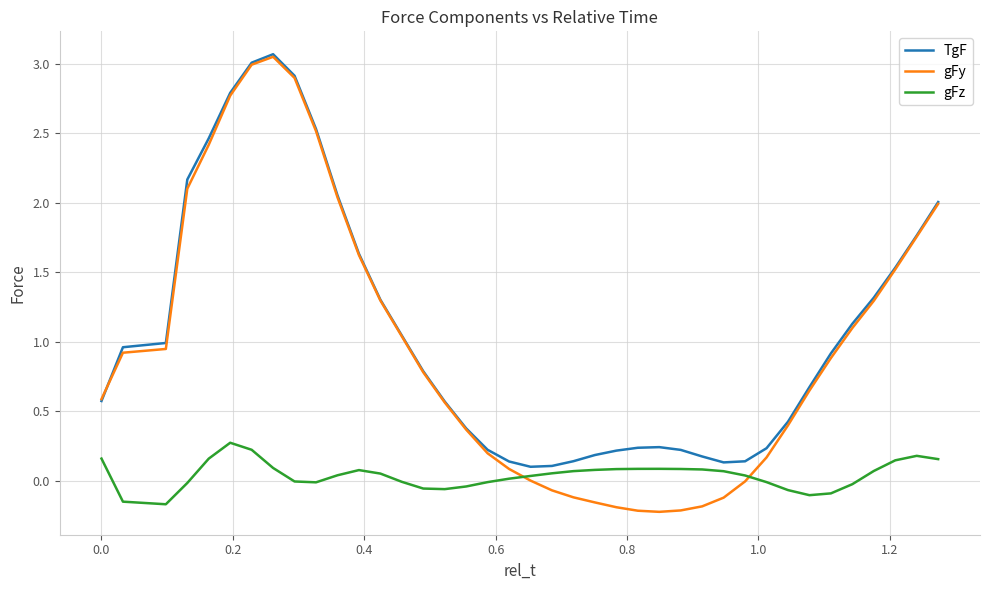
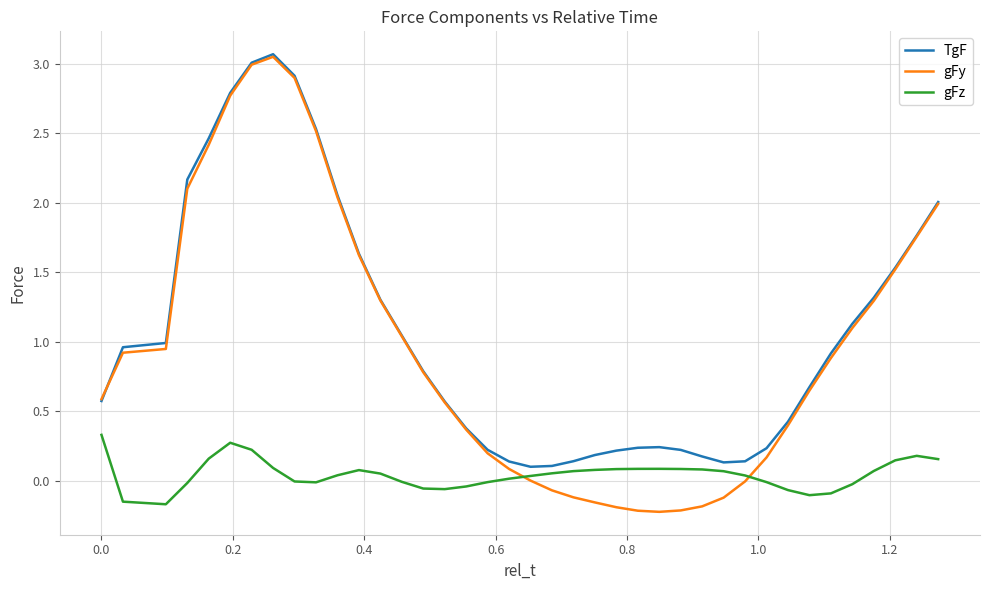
  {
    "gFz": {
-     "0.0": 0.16
+     "0.0": 0.33
    }
  }
